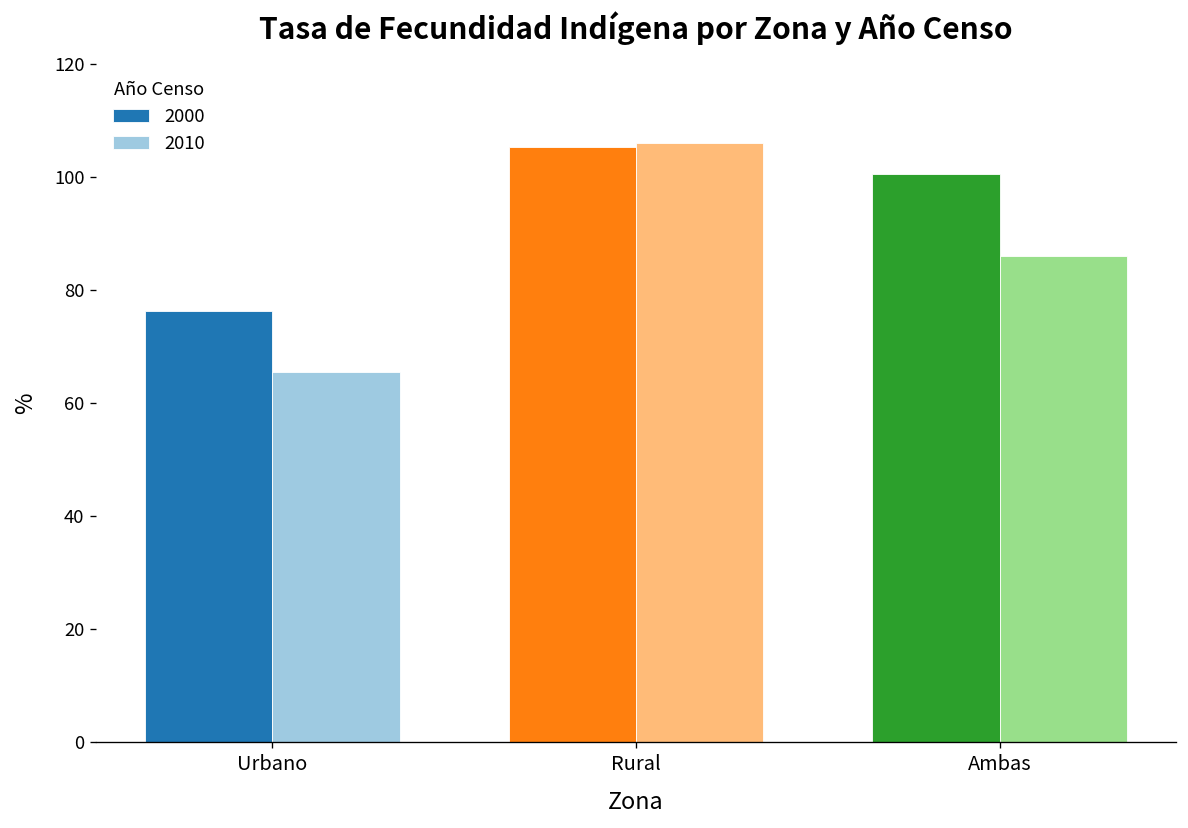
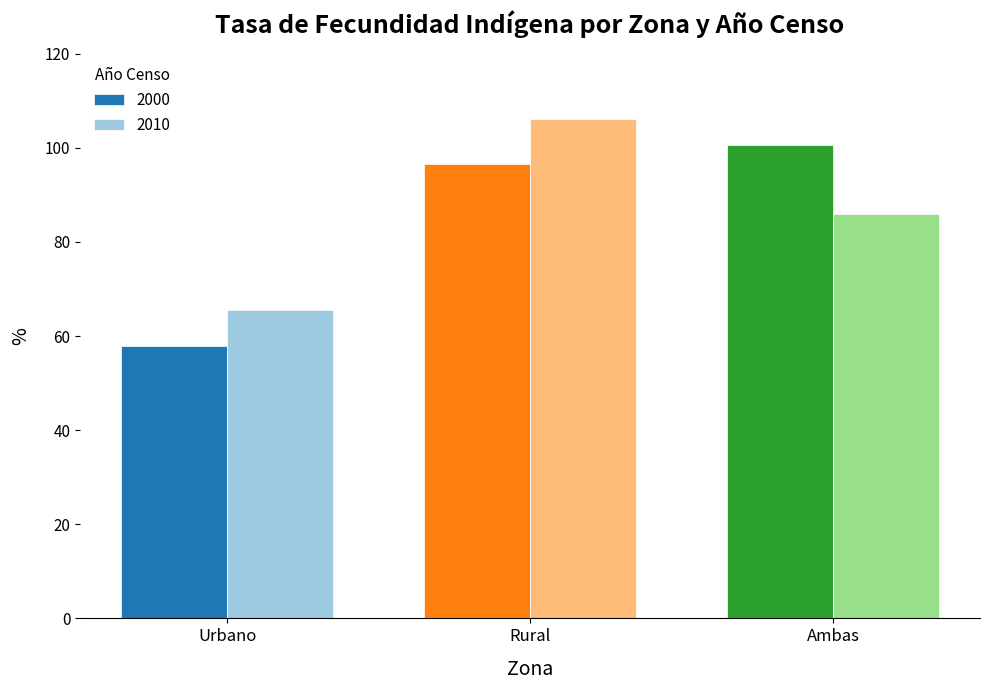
  {
    "2000": {
-     "Urbano": 76,
-     "Rural": 105,
+     "Urbano": 58,
+     "Rural": 97,
      "Ambas": 101
    },
    "2010": {
      "Urbano": 66,
      "Rural": 106,
      "Ambas": 86
    }
  }
